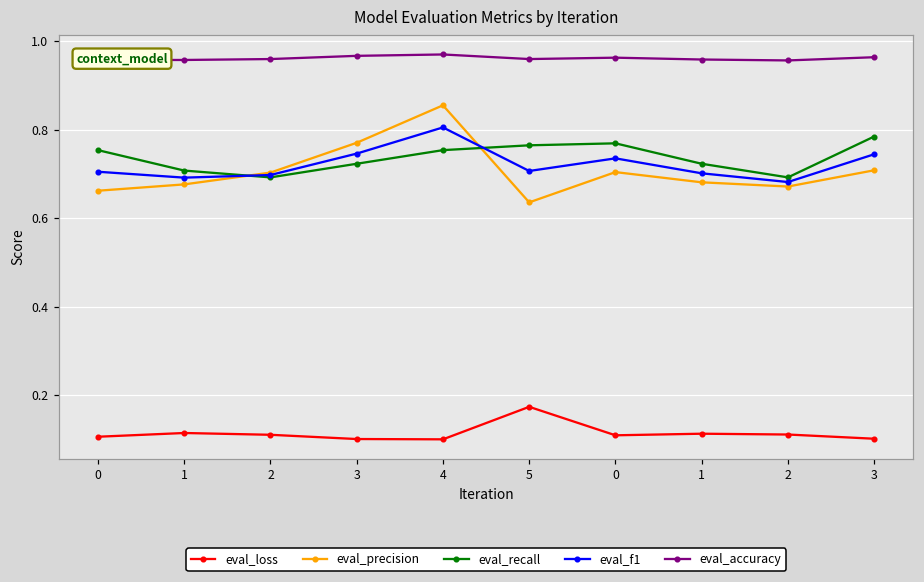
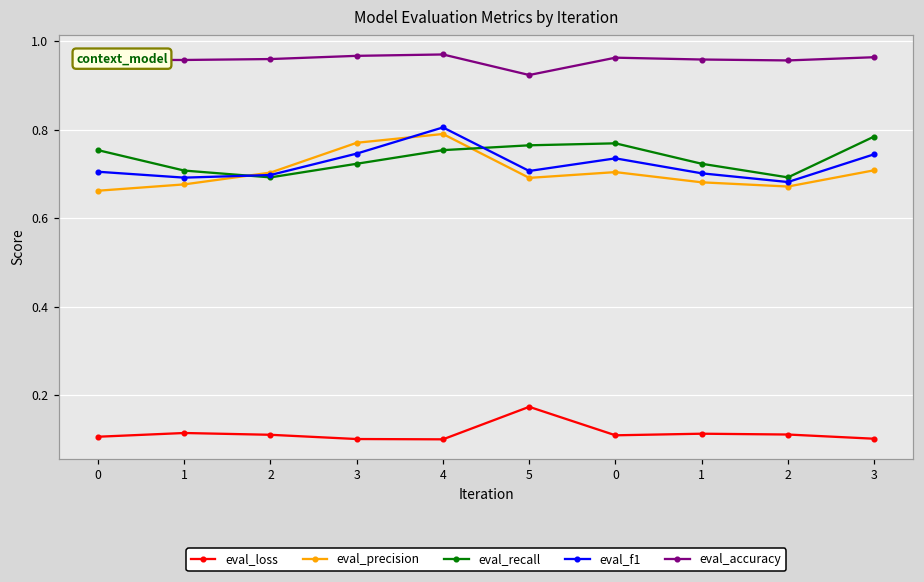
  {
    "eval_loss": {
      "4": 0.10,
      "5": 0.17
    },
    "eval_precision": {
-     "4": 0.86,
-     "5": 0.64
+     "4": 0.79,
+     "5": 0.69
    },
    "eval_recall": {
      "4": 0.75,
      "5": 0.76
    },
    "eval_f1": {
      "4": 0.81,
      "5": 0.71
    },
    "eval_accuracy": {
      "4": 0.97,
-     "5": 0.96
+     "5": 0.92
    }
  }
